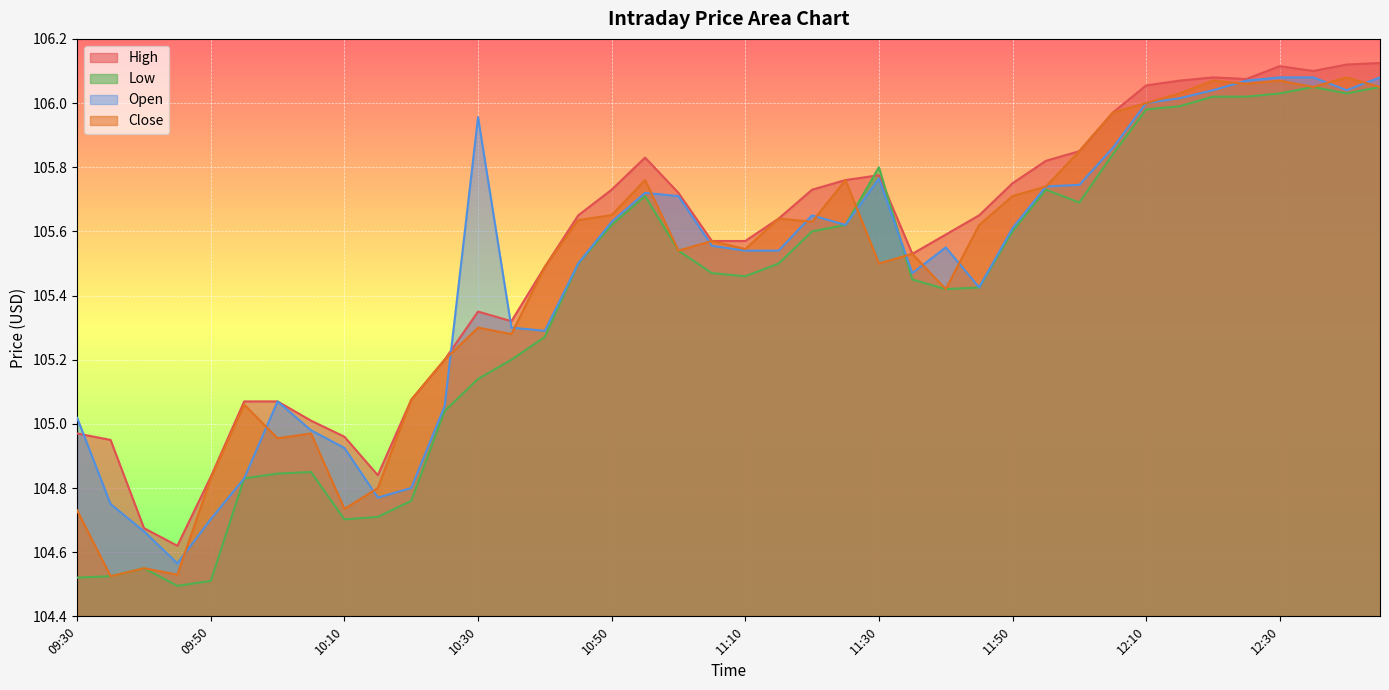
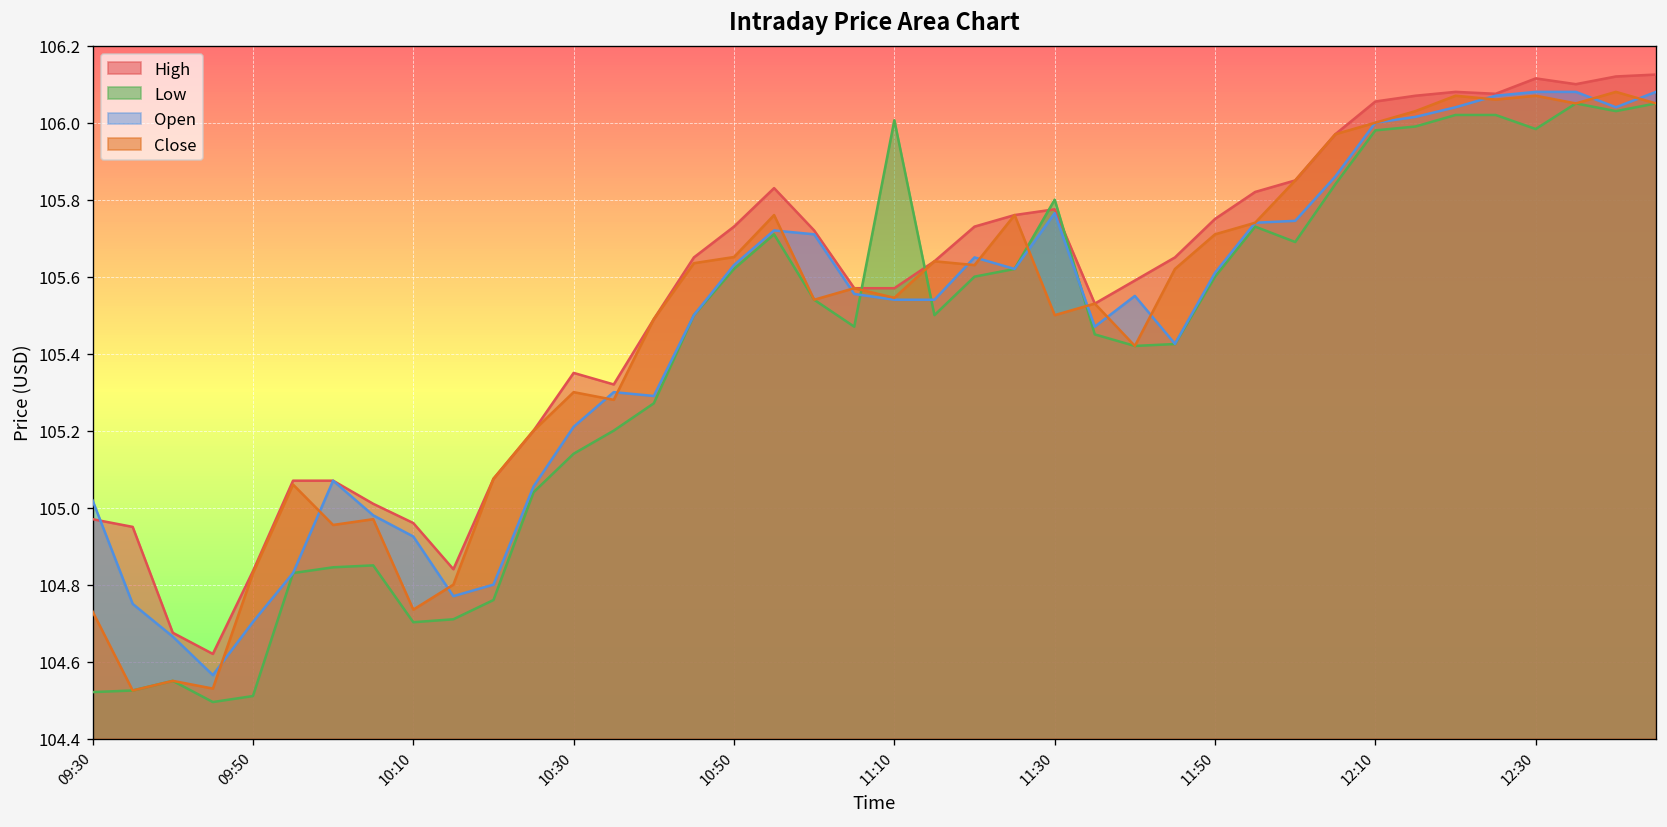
  {
    "Low": {
      "09:30": 104.52,
      "09:50": 104.51,
      "10:10": 104.70,
      "10:30": 105.14,
      "10:50": 105.62,
-     "11:10": 105.46,
+     "11:10": 106.01,
      "11:30": 105.80,
      "11:50": 105.60,
      "12:10": 105.98,
-     "12:30": 106.03
+     "12:30": 105.98
    },
    "Open": {
      "09:30": 105.02,
      "09:50": 104.70,
      "10:10": 104.93,
-     "10:30": 105.96,
+     "10:30": 105.21,
      "10:50": 105.63,
      "11:30": 105.76,
      "11:50": 105.61,
      "12:30": 106.08
    }
  }
